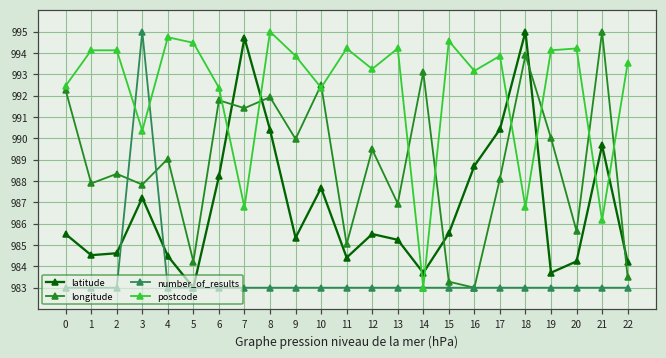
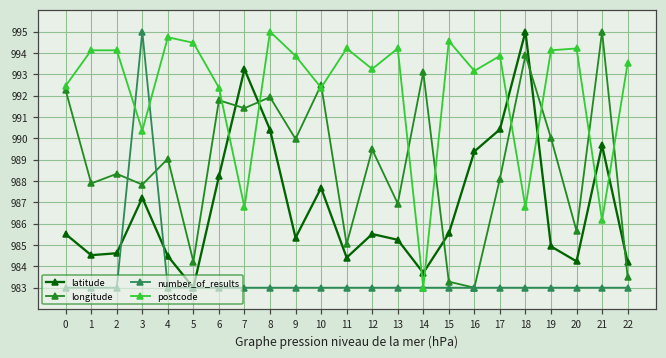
  {
    "latitude": {
      "0": 985.5,
      "1": 984.5,
      "2": 984.6,
      "3": 987.2,
      "4": 984.5,
      "6": 988.2,
-     "7": 994.7,
+     "7": 993.2,
      "8": 990.4,
      "9": 985.3,
      "10": 987.7,
      "11": 984.4,
      "12": 985.5,
      "13": 985.2,
      "14": 983.7,
      "15": 985.5,
-     "16": 988.7,
+     "16": 989.4,
      "17": 990.4,
      "18": 995.0,
-     "19": 983.7,
+     "19": 984.9,
      "20": 984.2,
      "21": 989.7,
      "22": 984.2
    },
    "postcode": {
      "0": 992.5,
      "1": 994.1,
      "2": 994.1,
      "3": 990.4,
      "4": 994.7,
      "5": 994.5,
      "6": 992.4,
      "7": 986.8,
      "8": 995.0,
      "9": 993.9,
      "10": 992.4,
      "11": 994.2,
      "12": 993.2,
      "13": 994.2,
      "15": 994.6,
      "16": 993.2,
      "17": 993.9,
      "18": 986.8,
      "19": 994.1,
      "20": 994.2,
      "21": 986.2,
      "22": 993.5
    }
  }
